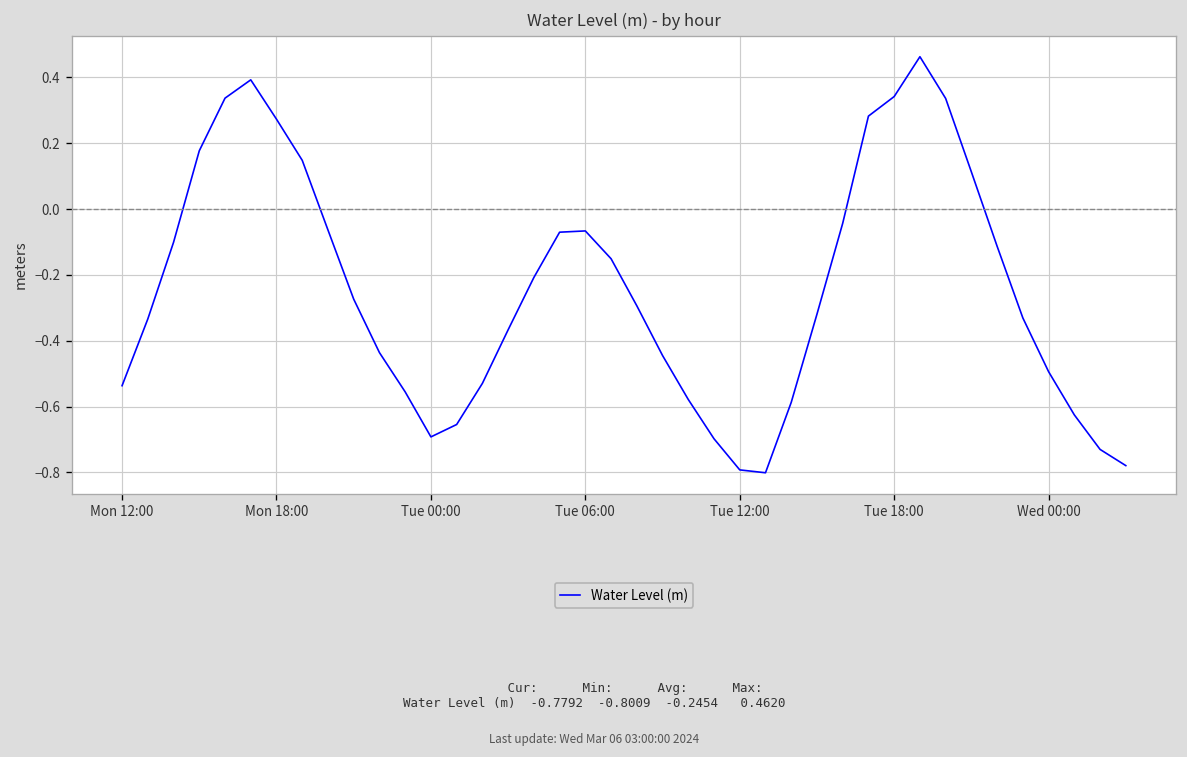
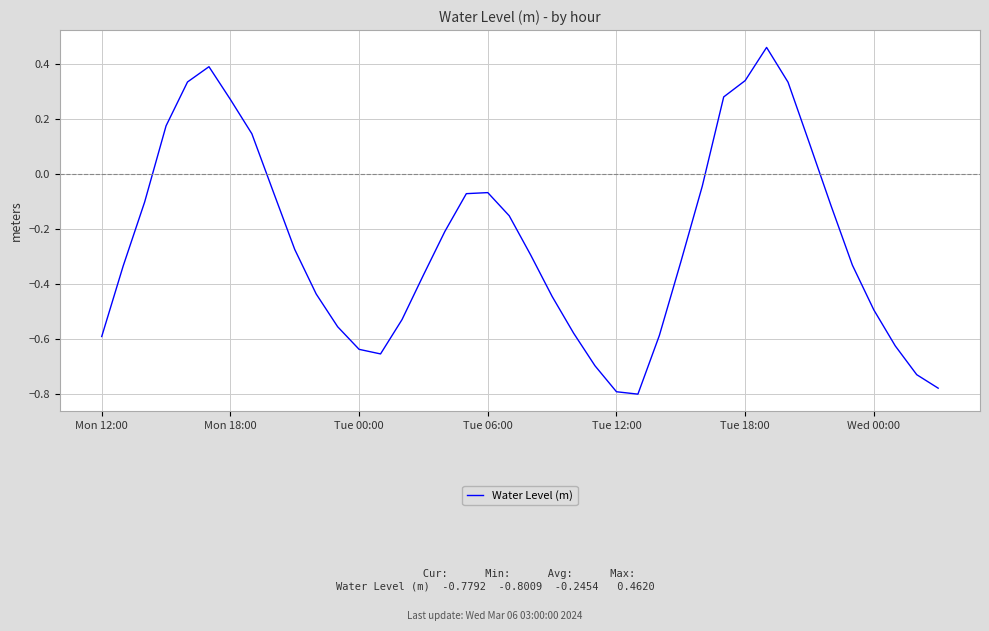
  {
-   "Mon 12:00": -0.54,
+   "Mon 12:00": -0.59,
    "Mon 18:00": 0.27,
-   "Tue 00:00": -0.69,
+   "Tue 00:00": -0.64,
    "Tue 06:00": -0.07,
    "Tue 12:00": -0.79,
    "Tue 18:00": 0.34,
    "Wed 00:00": -0.49
  }
